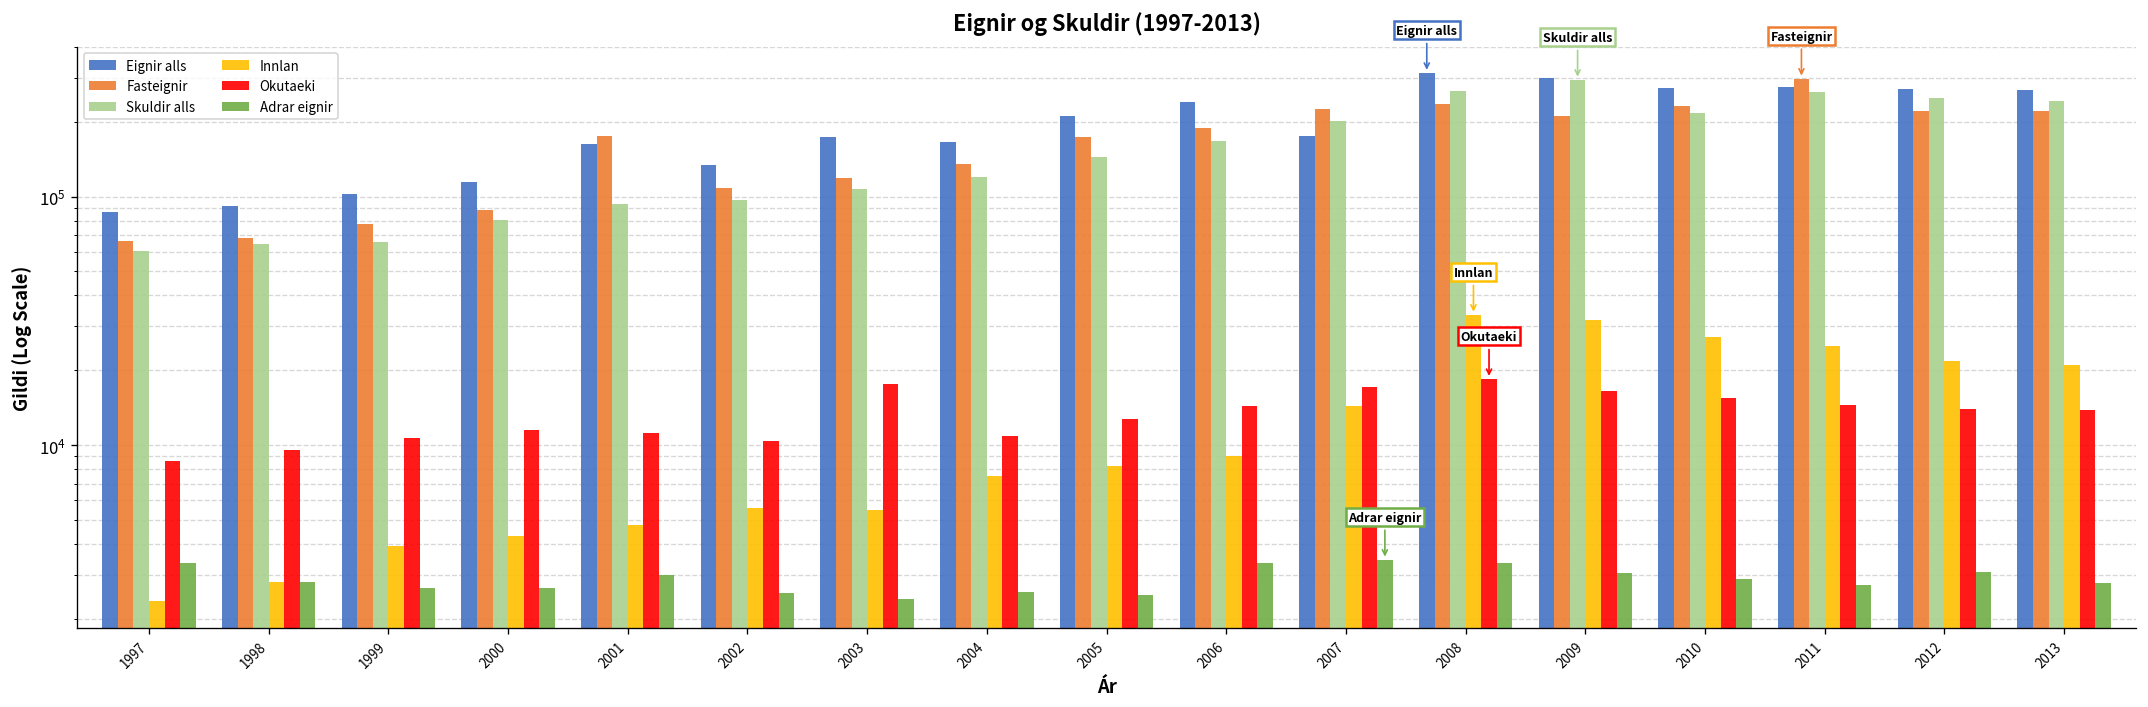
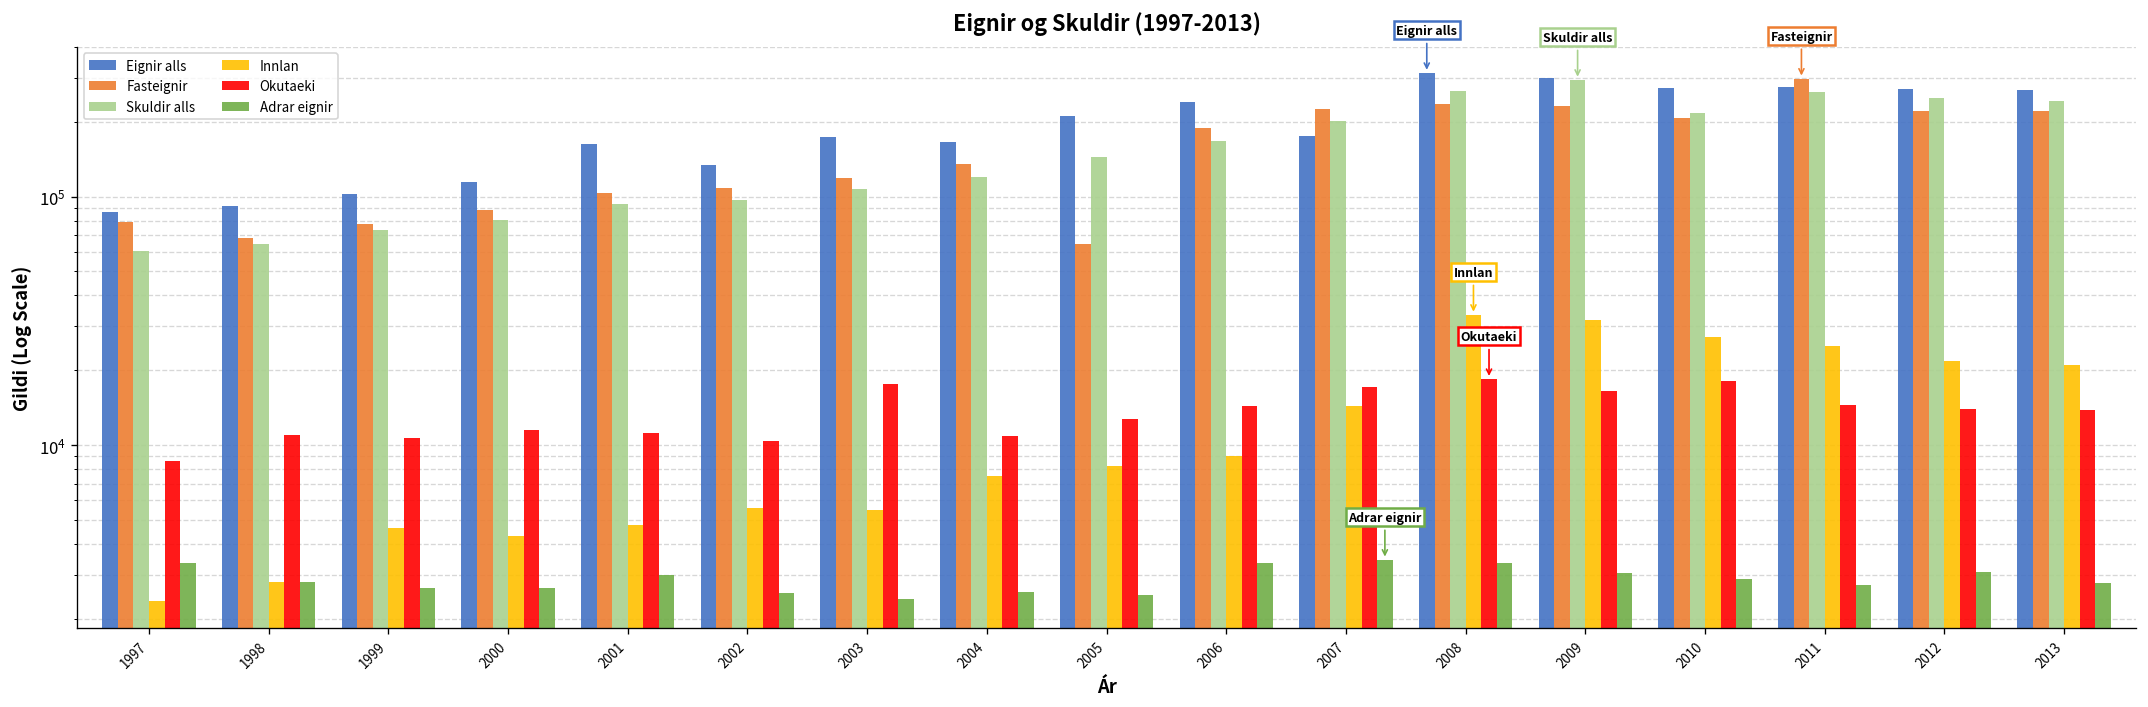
  {
    "Eignir alls": {
      "1997": 87000,
      "1998": 90000,
      "1999": 100000,
      "2000": 110000,
      "2001": 160000,
      "2002": 130000,
      "2003": 170000,
      "2004": 160000,
      "2005": 210000,
      "2006": 240000,
      "2007": 170000,
      "2008": 310000,
      "2009": 300000,
      "2010": 270000,
      "2011": 280000,
      "2012": 270000,
      "2013": 270000
    },
    "Fasteignir": {
-     "1997": 66000,
+     "1997": 79000,
      "1998": 68000,
      "1999": 78000,
      "2000": 89000,
-     "2001": 180000,
+     "2001": 100000,
      "2002": 110000,
      "2003": 120000,
      "2004": 130000,
-     "2005": 170000,
+     "2005": 64000,
      "2006": 190000,
      "2007": 230000,
      "2008": 240000,
-     "2009": 210000,
-     "2010": 230000,
+     "2009": 230000,
+     "2010": 210000,
      "2011": 300000,
      "2012": 220000,
      "2013": 220000
    },
    "Skuldir alls": {
      "1997": 60000,
      "1998": 64000,
-     "1999": 66000,
+     "1999": 73000,
      "2000": 81000,
      "2001": 90000,
      "2002": 100000,
      "2003": 110000,
      "2004": 120000,
      "2005": 140000,
      "2006": 170000,
      "2007": 200000,
      "2008": 270000,
      "2009": 290000,
      "2010": 220000,
      "2011": 260000,
      "2012": 250000,
      "2013": 240000
    },
    "Innlan": {
      "1997": 2400,
      "1998": 2800,
-     "1999": 3900,
+     "1999": 4600,
      "2000": 4300,
      "2001": 4700,
      "2002": 5600,
      "2003": 5500,
      "2004": 7500,
      "2005": 8200,
      "2006": 9000,
      "2007": 14000,
      "2008": 33000,
      "2009": 32000,
      "2010": 27000,
      "2011": 25000,
      "2012": 22000,
      "2013": 21000
    },
    "Okutaeki": {
      "1997": 8600,
-     "1998": 10000,
+     "1998": 11000,
      "1999": 11000,
      "2000": 12000,
      "2001": 11000,
      "2002": 10000,
      "2003": 18000,
      "2004": 11000,
      "2005": 13000,
      "2006": 14000,
      "2007": 17000,
      "2008": 18000,
      "2009": 16000,
-     "2010": 15000,
+     "2010": 18000,
      "2011": 15000,
      "2012": 14000,
      "2013": 14000
    },
    "Adrar eignir": {
      "1997": 3400,
      "1998": 2800,
      "1999": 2700,
      "2000": 2700,
      "2001": 3000,
      "2002": 2500,
      "2003": 2400,
      "2004": 2600,
      "2005": 2500,
      "2006": 3400,
      "2007": 3400,
      "2008": 3300,
      "2009": 3100,
      "2010": 2900,
      "2011": 2700,
      "2012": 3100,
      "2013": 2800
    }
  }
